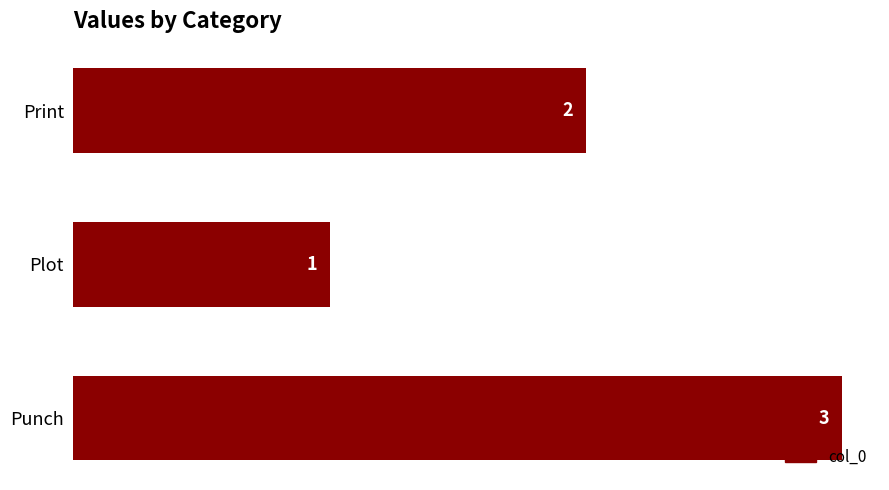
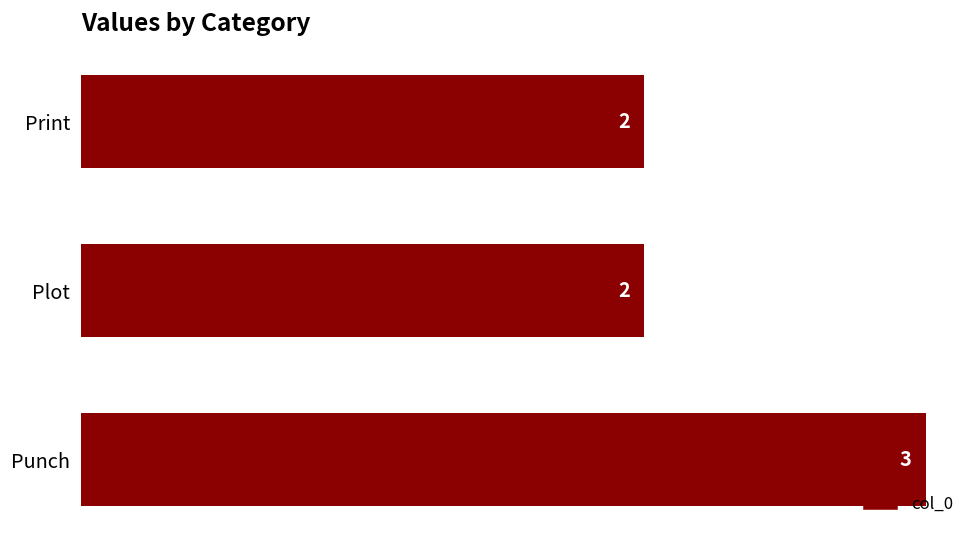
  {
    "Print": 2,
-   "Plot": 1,
+   "Plot": 2,
    "Punch": 3
  }
